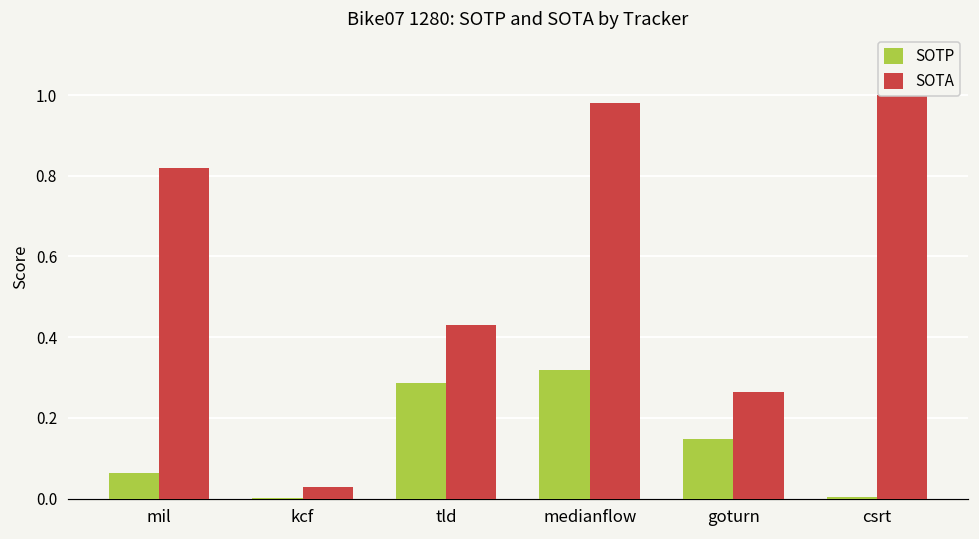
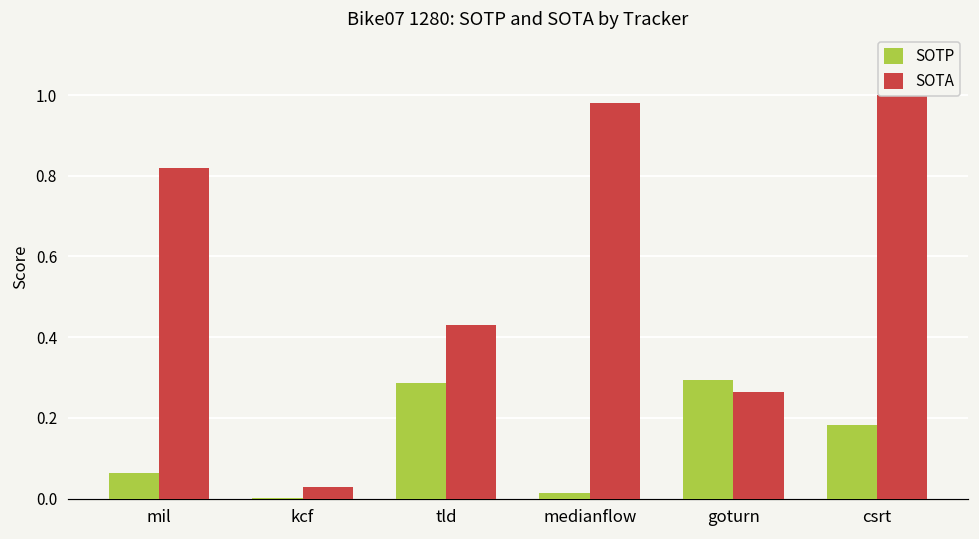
  {
    "SOTP": {
      "mil": 0.06,
      "tld": 0.29,
-     "medianflow": 0.32,
-     "goturn": 0.15,
-     "csrt": 0.00
+     "medianflow": 0.01,
+     "goturn": 0.29,
+     "csrt": 0.18
    },
    "SOTA": {
      "mil": 0.82,
      "kcf": 0.03,
      "tld": 0.43,
      "medianflow": 0.98,
      "goturn": 0.26,
      "csrt": 1.00
    }
  }
